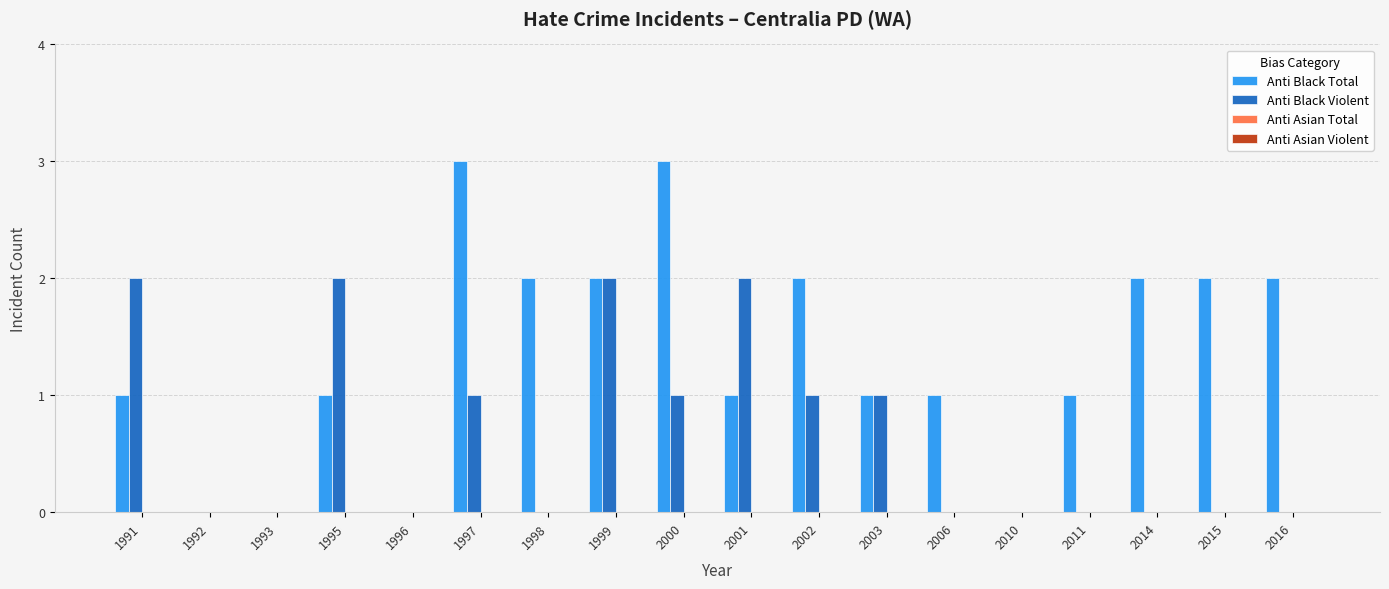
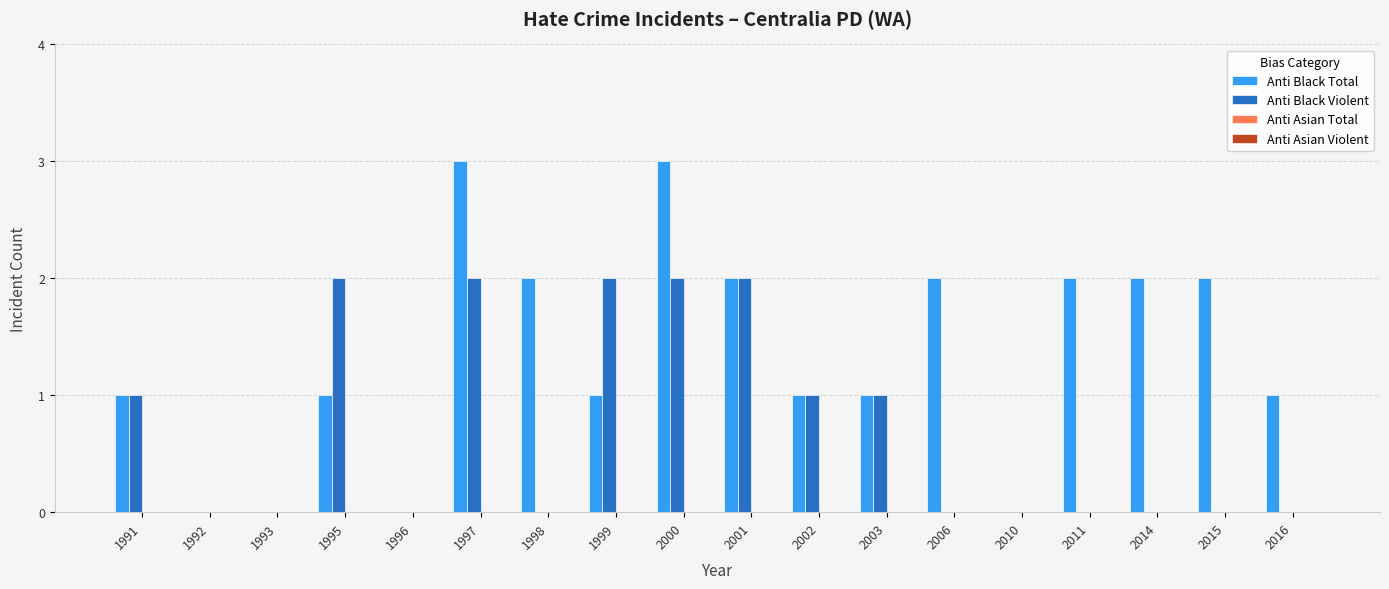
  {
    "Anti Black Total": {
      "1991": 1,
      "1992": 0,
      "1993": 0,
      "1995": 1,
      "1996": 0,
      "1997": 3,
      "1998": 2,
-     "1999": 2,
+     "1999": 1,
      "2000": 3,
-     "2001": 1,
-     "2002": 2,
+     "2001": 2,
+     "2002": 1,
      "2003": 1,
-     "2006": 1,
+     "2006": 2,
      "2010": 0,
-     "2011": 1,
+     "2011": 2,
      "2014": 2,
      "2015": 2,
-     "2016": 2
+     "2016": 1
    },
    "Anti Black Violent": {
-     "1991": 2,
+     "1991": 1,
      "1992": 0,
      "1993": 0,
      "1995": 2,
      "1996": 0,
-     "1997": 1,
+     "1997": 2,
      "1998": 0,
      "1999": 2,
-     "2000": 1,
+     "2000": 2,
      "2001": 2,
      "2002": 1,
      "2003": 1,
      "2006": 0,
      "2010": 0,
      "2011": 0,
      "2014": 0,
      "2015": 0,
      "2016": 0
    },
    "Anti Asian Total": {
      "1991": 0,
      "1992": 0,
      "1993": 0,
      "1995": 0,
      "1996": 0,
      "1997": 0,
      "1998": 0,
      "1999": 0,
      "2000": 0,
      "2001": 0,
      "2002": 0,
      "2003": 0,
      "2006": 0,
      "2010": 0,
      "2011": 0,
      "2014": 0,
      "2015": 0,
      "2016": 0
    },
    "Anti Asian Violent": {
      "1991": 0,
      "1992": 0,
      "1993": 0,
      "1995": 0,
      "1996": 0,
      "1997": 0,
      "1998": 0,
      "1999": 0,
      "2000": 0,
      "2001": 0,
      "2002": 0,
      "2003": 0,
      "2006": 0,
      "2010": 0,
      "2011": 0,
      "2014": 0,
      "2015": 0,
      "2016": 0
    }
  }
